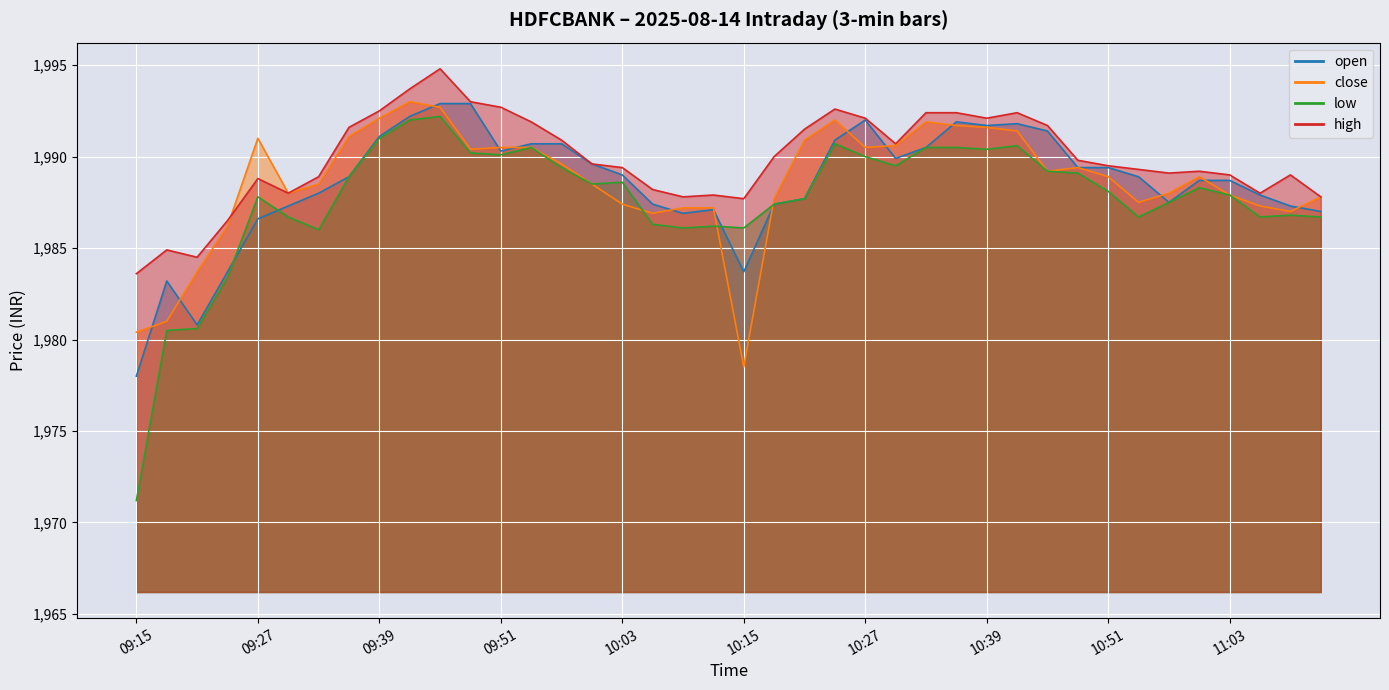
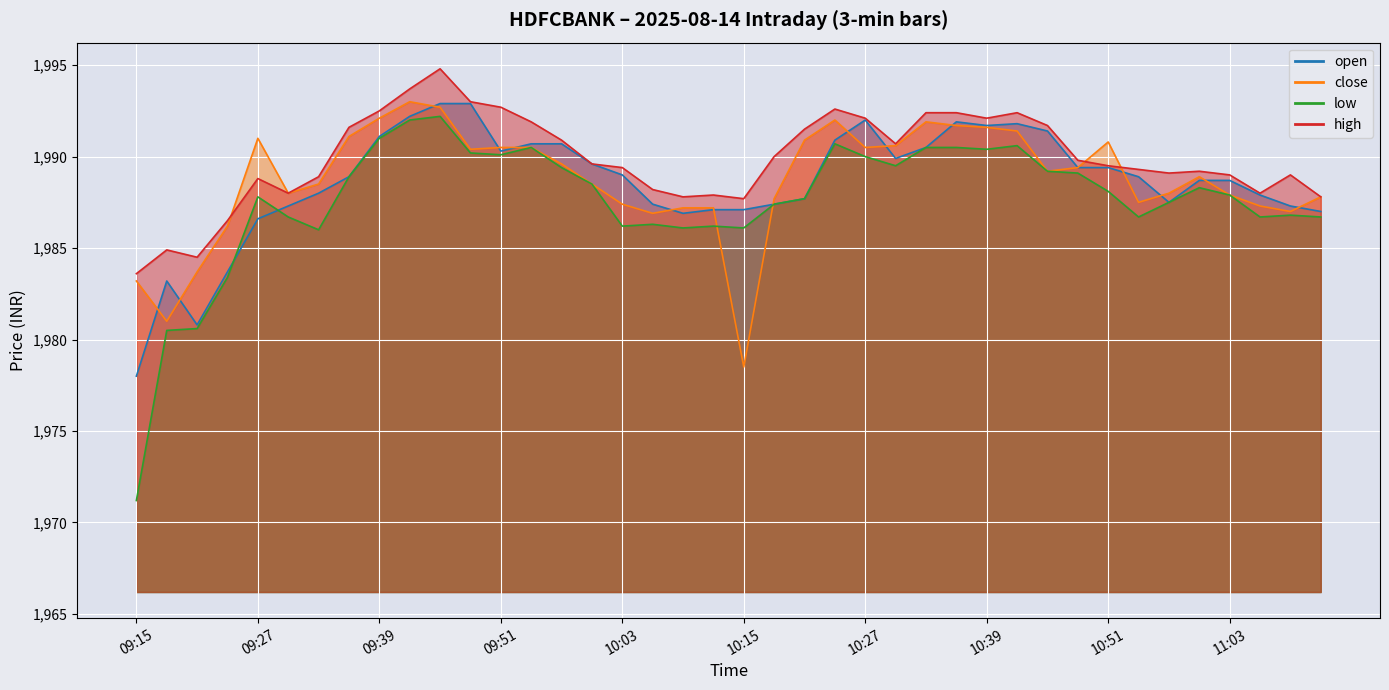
  {
    "open": {
      "09:15": "1,978.0",
      "09:27": "1,986.6",
      "09:51": "1,990.3",
      "10:03": "1,989.0",
-     "10:15": "1,983.7",
+     "10:15": "1,987.1",
      "11:03": "1,988.7"
    },
    "close": {
-     "09:15": "1,980.4",
+     "09:15": "1,983.2",
      "09:27": "1,991.0",
      "09:39": "1,992.1",
      "09:51": "1,990.5",
      "10:03": "1,987.4",
      "10:15": "1,978.5",
      "10:27": "1,990.5",
-     "10:51": "1,988.9"
+     "10:51": "1,990.8"
    },
    "low": {
      "09:15": "1,971.2",
      "09:27": "1,987.8",
      "09:51": "1,990.1",
-     "10:03": "1,988.6",
+     "10:03": "1,986.2",
      "10:15": "1,986.1",
      "10:27": "1,990.0",
      "10:39": "1,990.4",
      "10:51": "1,988.1"
    },
    "high": {
      "09:15": "1,983.6",
      "09:27": "1,988.8",
      "09:39": "1,992.5",
      "09:51": "1,992.7",
      "10:03": "1,989.4",
      "10:15": "1,987.7",
      "10:39": "1,992.1",
      "11:03": "1,989.0"
    }
  }
